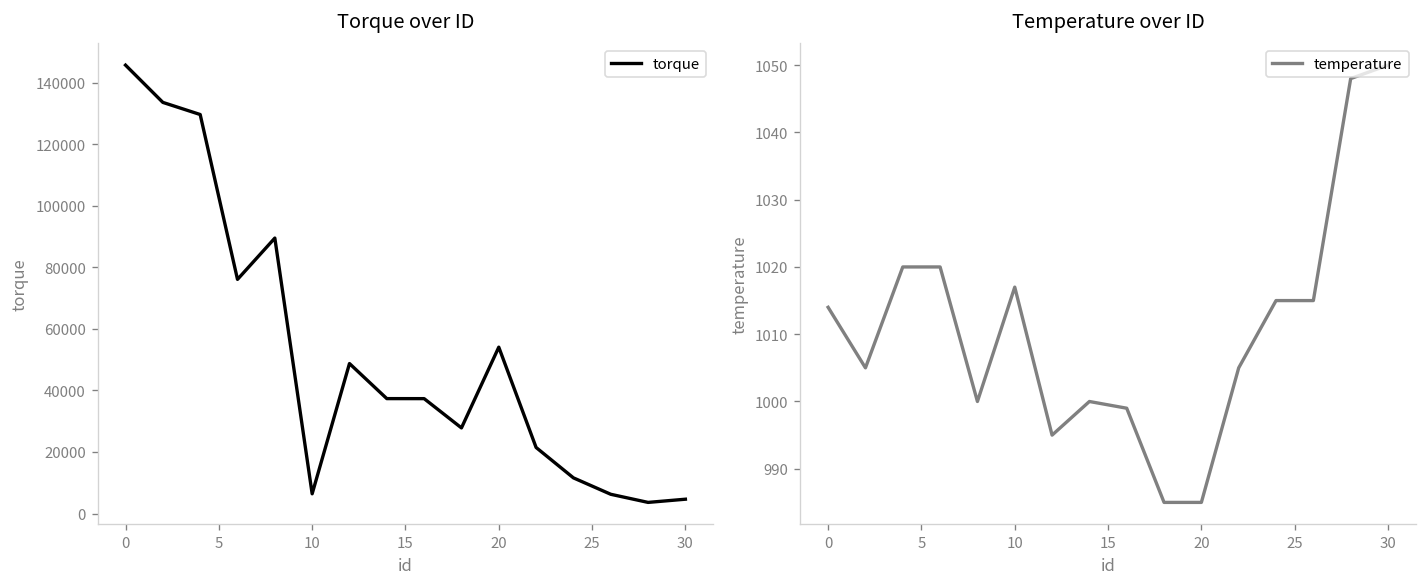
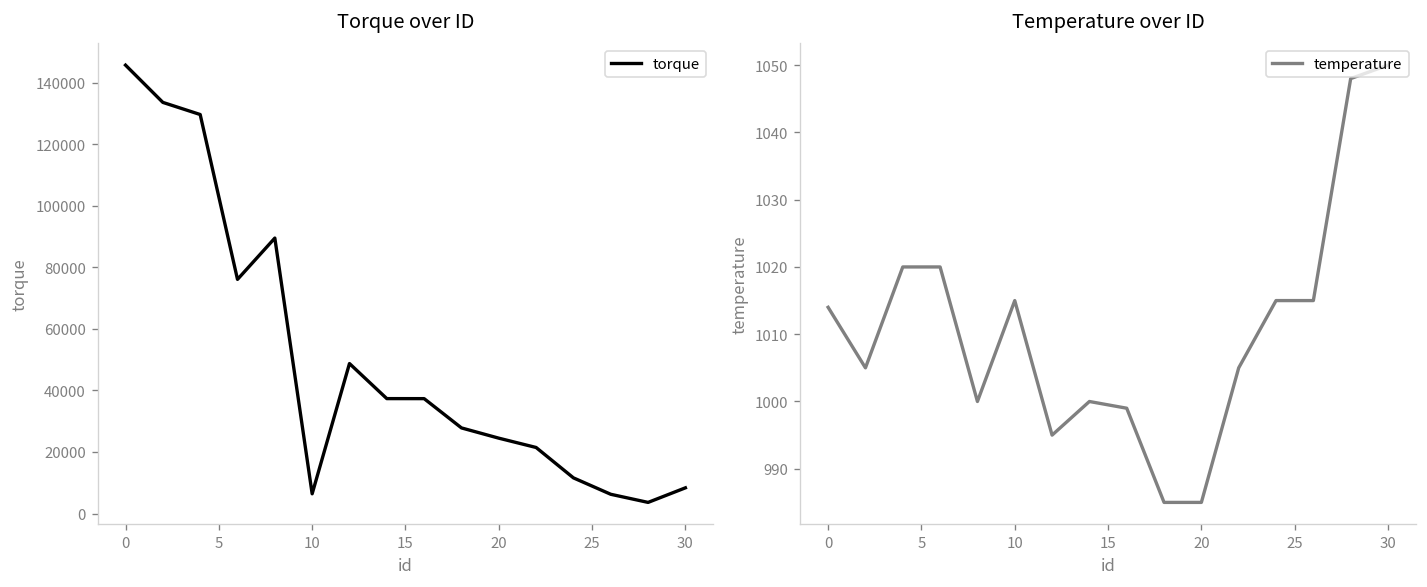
  {
    "Torque over ID": {
      "0": 146000,
      "10": 6000,
-     "20": 54000,
-     "30": 5000
+     "20": 24000,
+     "30": 8000
    },
    "Temperature over ID": {
      "0": 1014,
-     "10": 1017,
+     "10": 1015,
      "20": 985
    }
  }
